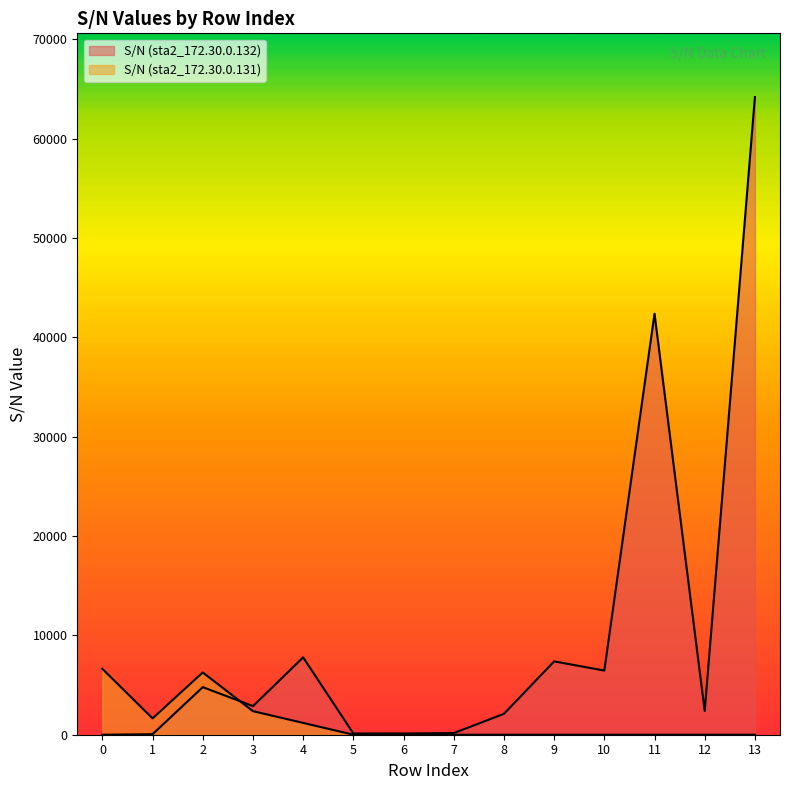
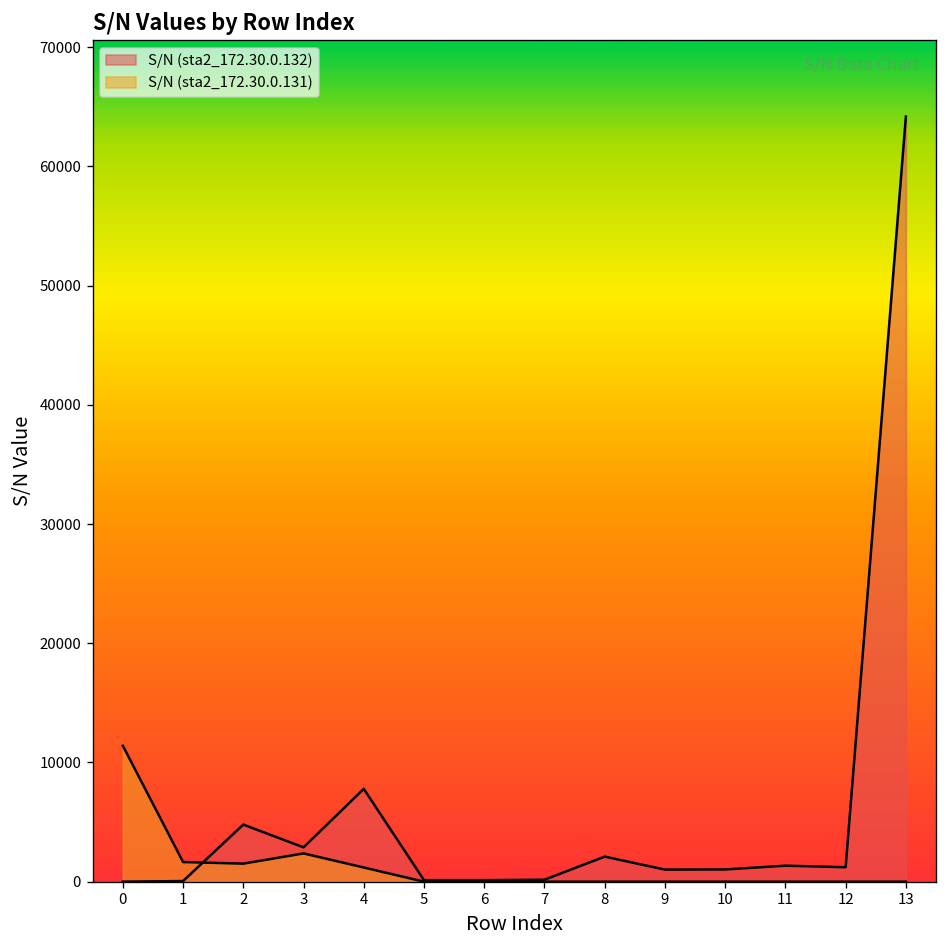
  {
    "S/N (sta2_172.30.0.132)": {
      "0": 0,
      "1": 0,
      "2": 5000,
      "3": 3000,
      "4": 8000,
      "8": 2000,
-     "9": 7000,
-     "10": 6000,
-     "11": 42000,
-     "12": 2000,
+     "9": 1000,
+     "10": 1000,
+     "11": 1000,
+     "12": 1000,
      "13": 64000
    },
    "S/N (sta2_172.30.0.131)": {
-     "0": 7000,
+     "0": 11000,
      "1": 2000,
-     "2": 6000,
+     "2": 2000,
      "3": 2000,
      "4": 1000,
      "8": 0,
      "9": 0,
      "10": 0,
      "11": 0,
      "12": 0,
      "13": 0
    }
  }
